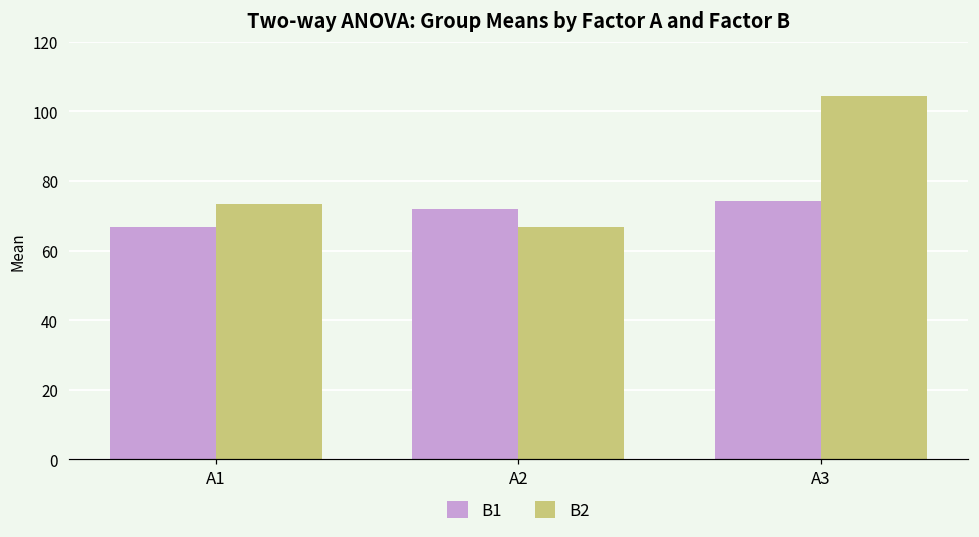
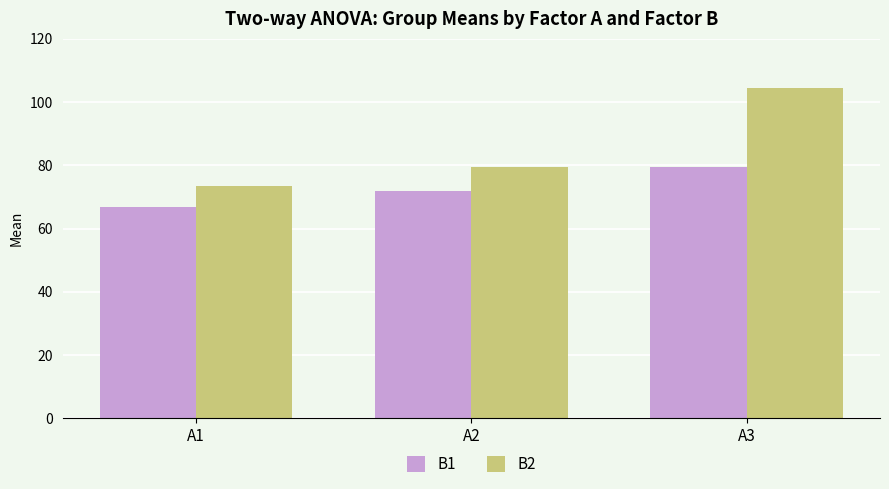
  {
    "B1": {
      "A1": 67,
      "A2": 72,
-     "A3": 74
+     "A3": 79
    },
    "B2": {
      "A1": 73,
-     "A2": 67,
+     "A2": 79,
      "A3": 104
    }
  }
